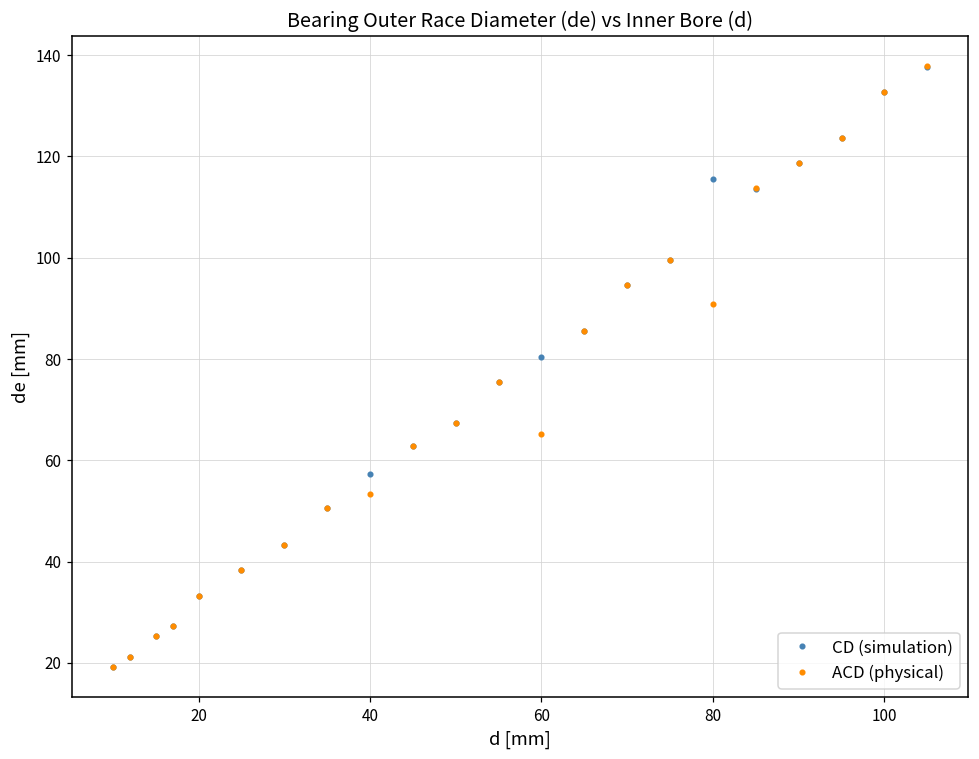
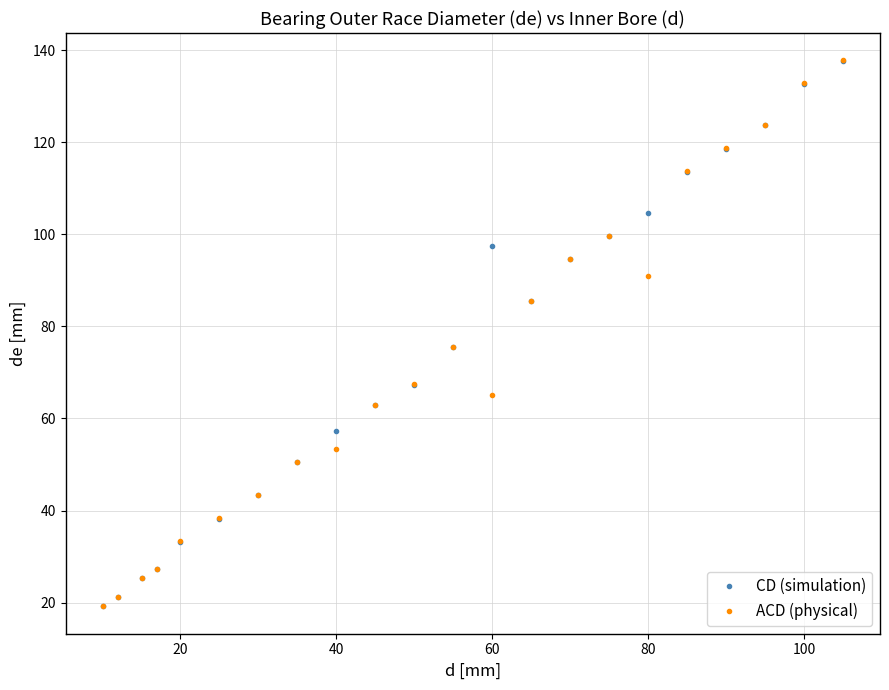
  {
    "CD (simulation)": {
      "40": 57,
-     "60": 80,
-     "80": 116
+     "60": 97,
+     "80": 105
    },
    "ACD (physical)": {
      "40": 53,
      "60": 65,
      "80": 91
    }
  }
